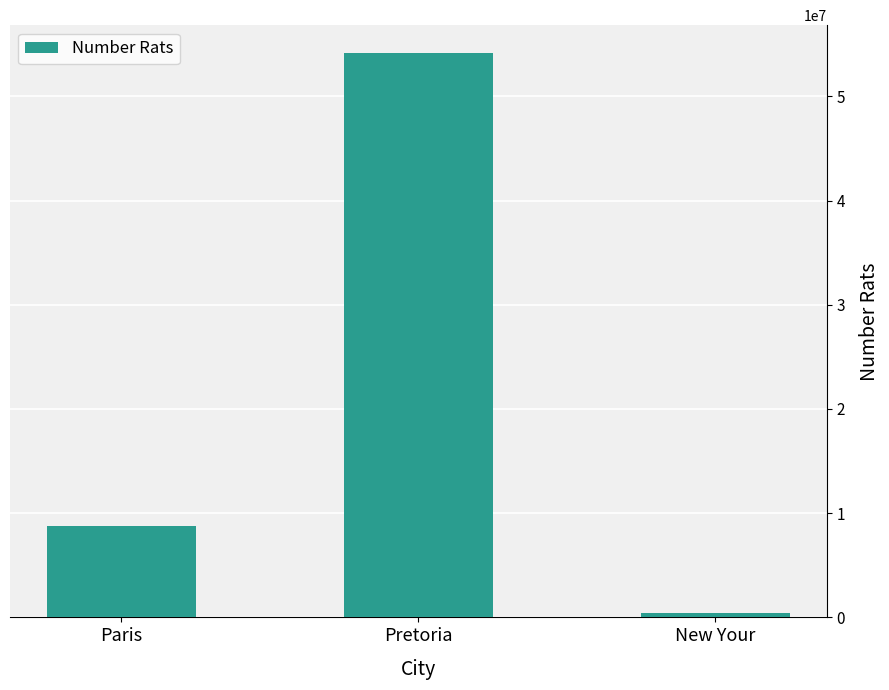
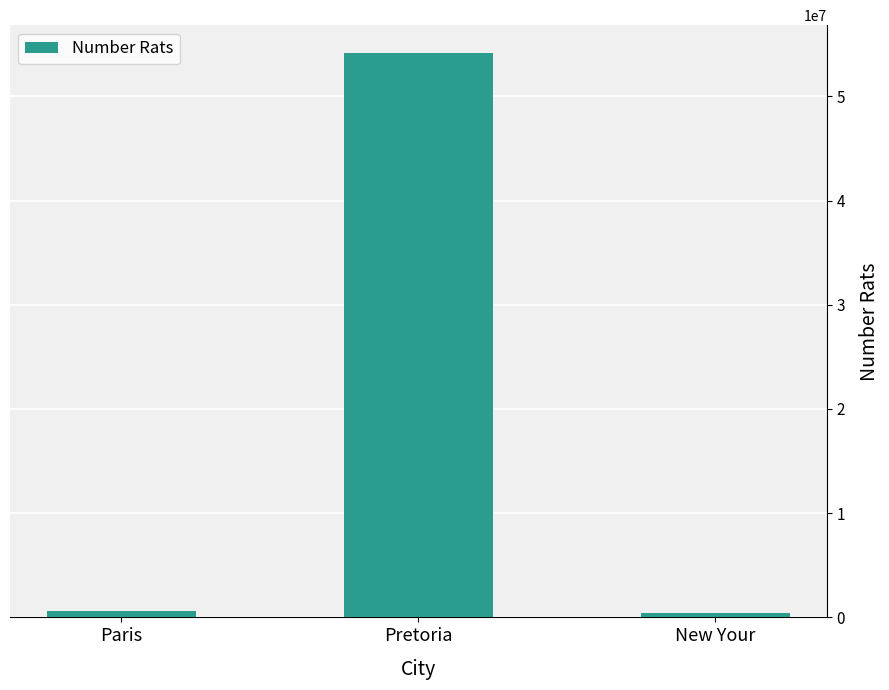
  {
-   "Paris": 8800000,
+   "Paris": 600000,
    "Pretoria": 54100000,
    "New Your": 400000
  }
